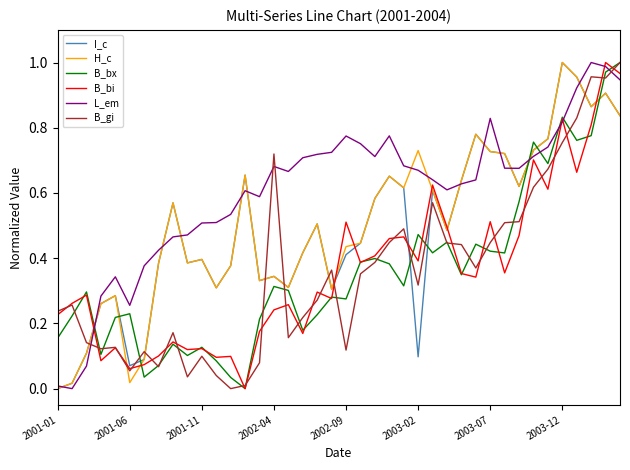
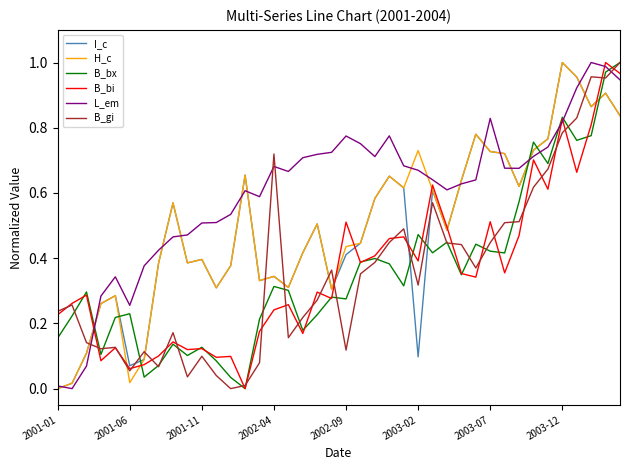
  {
    "I_c": {
      "2001-06": 0.07,
      "2002-09": 0.41,
      "2003-02": 0.10
    },
    "H_c": {
      "2001-06": 0.02,
      "2002-09": 0.44,
      "2003-02": 0.73
    },
    "B_bx": {
      "2001-01": 0.16,
      "2001-06": 0.23,
      "2002-04": 0.31,
      "2002-09": 0.28,
      "2003-02": 0.47,
      "2003-07": 0.42
    },
    "B_bi": {
      "2001-01": 0.23,
      "2002-04": 0.24,
      "2002-09": 0.51,
      "2003-02": 0.39,
      "2003-07": 0.51
    },
    "L_em": {
      "2001-01": 0.01,
      "2001-06": 0.26,
      "2001-11": 0.51,
      "2002-04": 0.68,
      "2002-09": 0.77,
      "2003-02": 0.67,
      "2003-07": 0.83,
      "2003-12": 0.82
    },
    "B_gi": {
      "2001-01": 0.24,
      "2001-11": 0.10,
      "2002-04": 0.72,
      "2002-09": 0.12,
      "2003-02": 0.32,
      "2003-07": 0.45,
-     "2003-12": 0.75
+     "2003-12": 0.78
    }
  }
